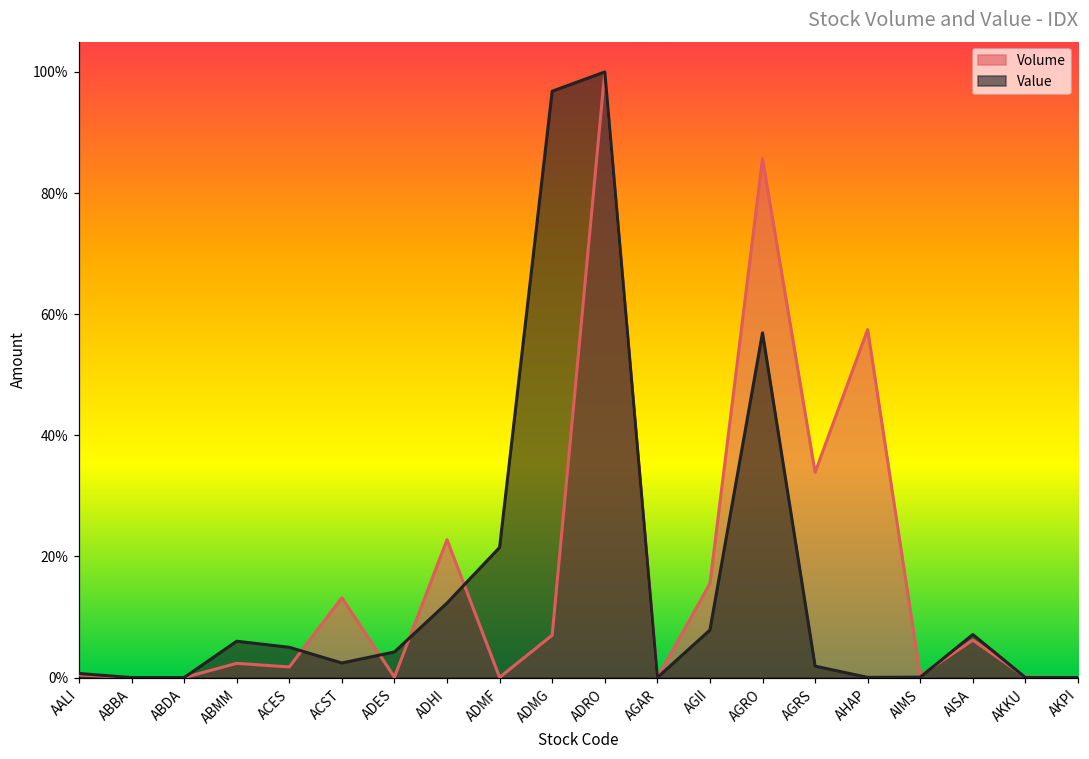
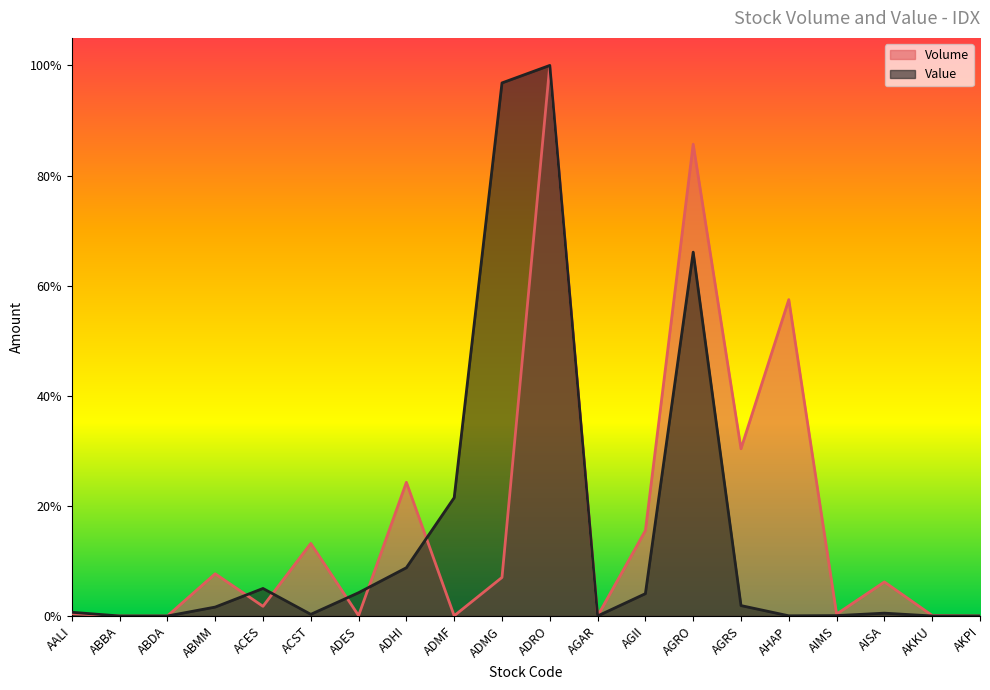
  {
    "Volume": {
-     "ABMM": "2%",
+     "ABMM": "8%",
      "ACES": "2%",
      "ACST": "13%",
      "ADES": "0%",
-     "ADHI": "23%",
+     "ADHI": "24%",
      "ADMF": "0%",
      "ADMG": "7%",
      "AGII": "16%",
      "AGRO": "86%",
-     "AGRS": "34%",
+     "AGRS": "30%",
      "AHAP": "57%",
      "AISA": "6%"
    },
    "Value": {
-     "ABMM": "6%",
+     "ABMM": "2%",
      "ACES": "5%",
-     "ACST": "2%",
+     "ACST": "0%",
      "ADES": "4%",
-     "ADHI": "12%",
+     "ADHI": "9%",
      "ADMF": "21%",
      "ADMG": "97%",
-     "AGII": "8%",
-     "AGRO": "57%",
+     "AGII": "4%",
+     "AGRO": "66%",
      "AGRS": "2%",
      "AHAP": "0%",
-     "AISA": "7%"
+     "AISA": "1%"
    }
  }
